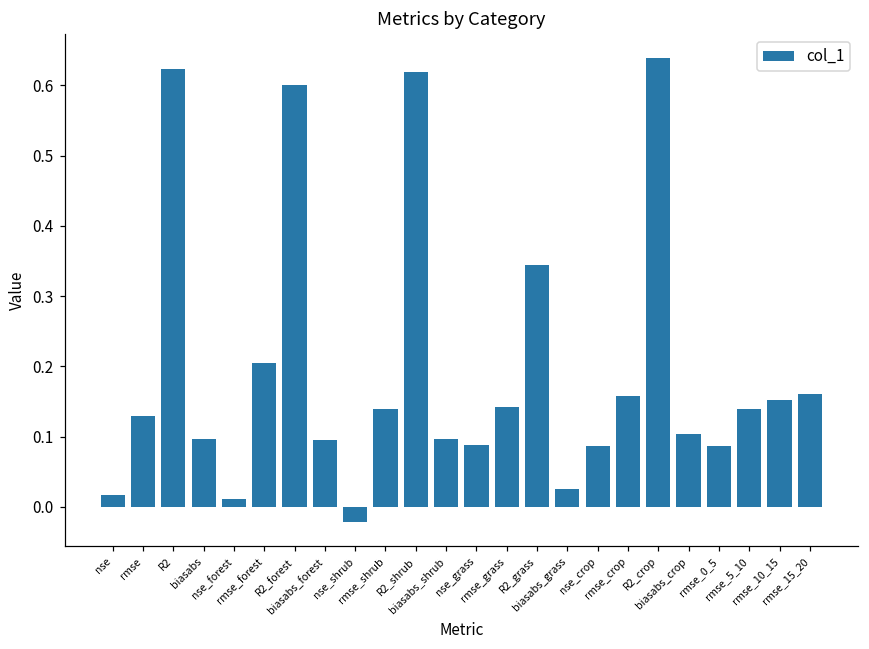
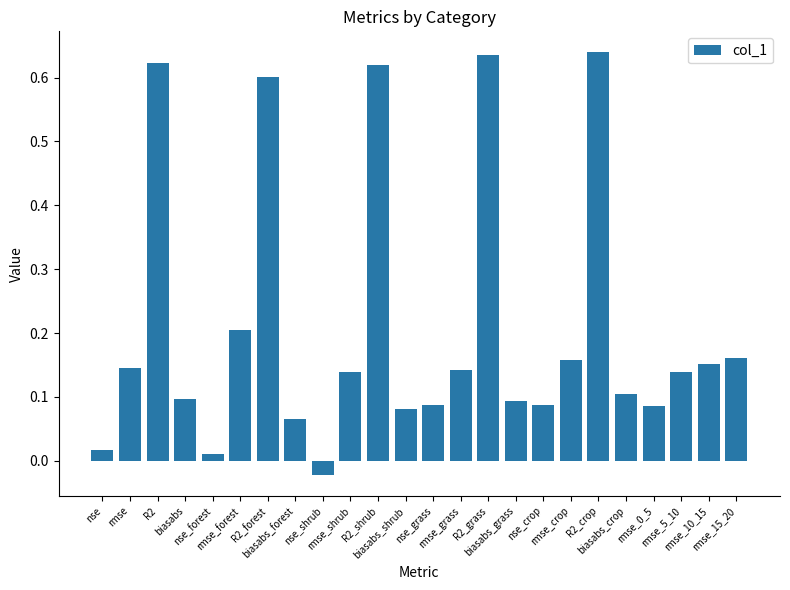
  {
    "nse": 0.02,
-   "rmse": 0.13,
+   "rmse": 0.15,
    "R2": 0.62,
    "biasabs": 0.10,
    "nse_forest": 0.01,
    "rmse_forest": 0.20,
    "R2_forest": 0.60,
-   "biasabs_forest": 0.10,
+   "biasabs_forest": 0.07,
    "nse_shrub": -0.02,
    "rmse_shrub": 0.14,
    "R2_shrub": 0.62,
-   "biasabs_shrub": 0.10,
+   "biasabs_shrub": 0.08,
    "nse_grass": 0.09,
    "rmse_grass": 0.14,
-   "R2_grass": 0.34,
-   "biasabs_grass": 0.03,
+   "R2_grass": 0.63,
+   "biasabs_grass": 0.09,
    "nse_crop": 0.09,
    "rmse_crop": 0.16,
    "R2_crop": 0.64,
    "biasabs_crop": 0.10,
    "rmse_0_5": 0.09,
    "rmse_5_10": 0.14,
    "rmse_10_15": 0.15,
    "rmse_15_20": 0.16
  }
